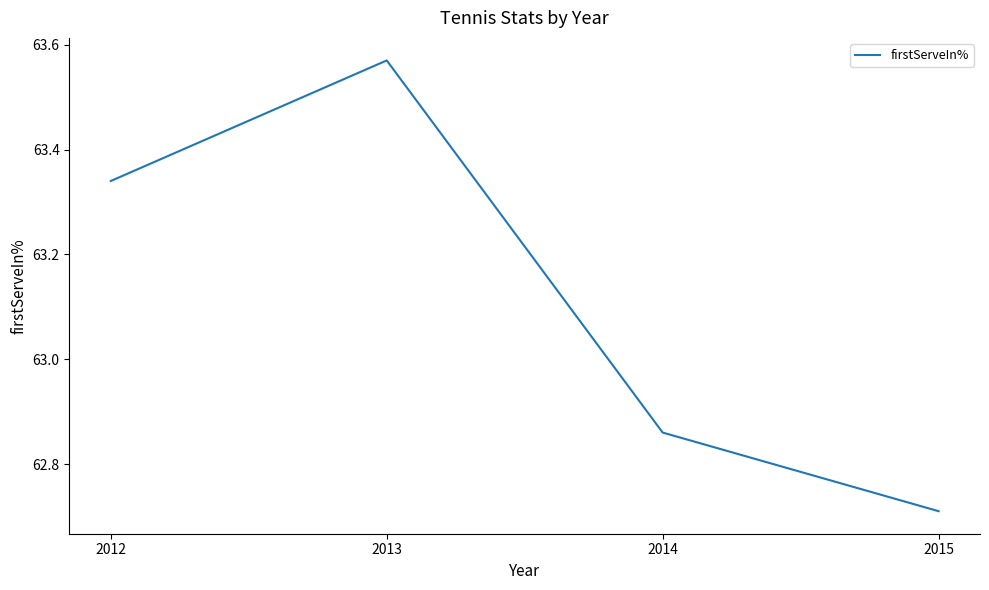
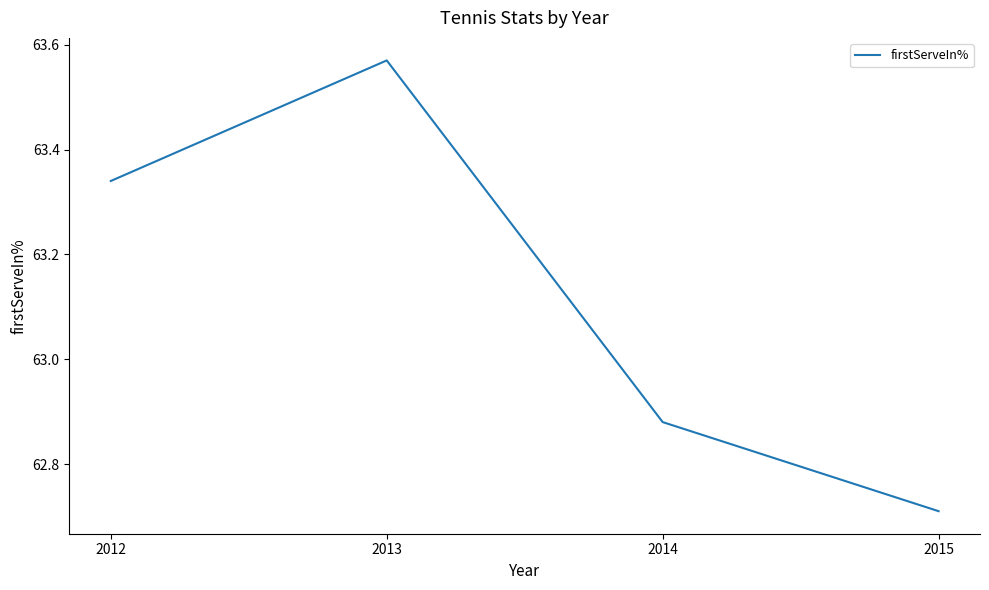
  {
    "2012": 63.34,
    "2013": 63.57,
-   "2014": 62.86,
+   "2014": 62.88,
    "2015": 62.71
  }
